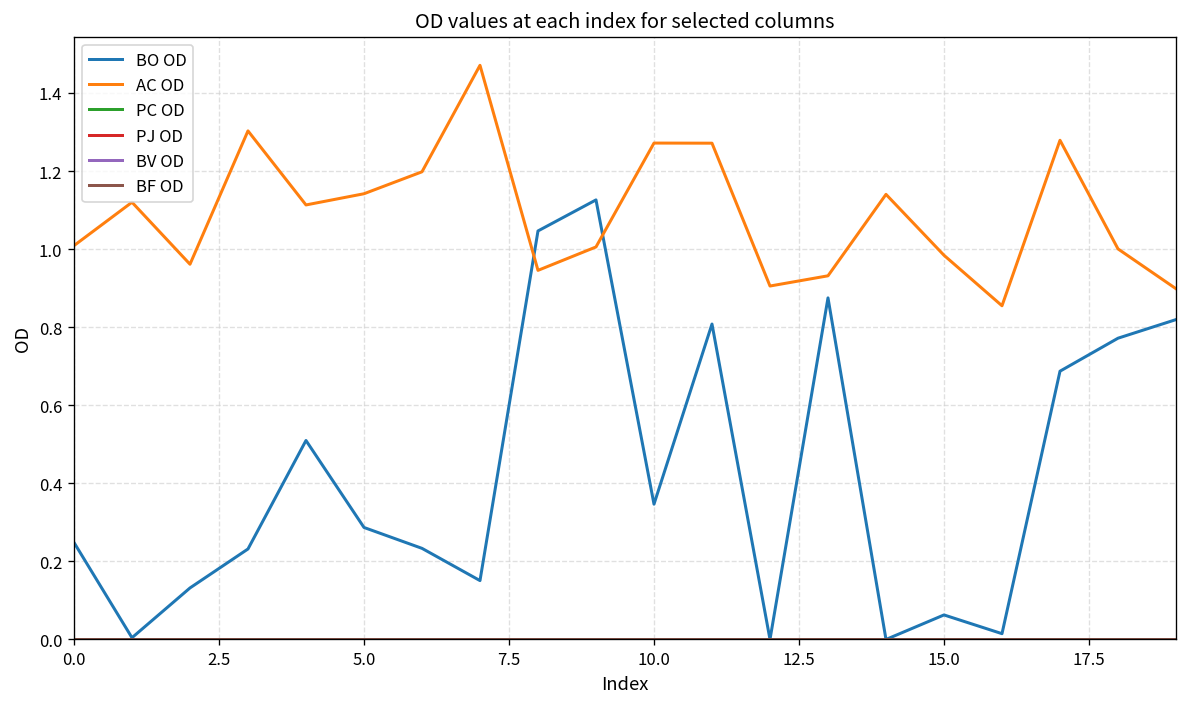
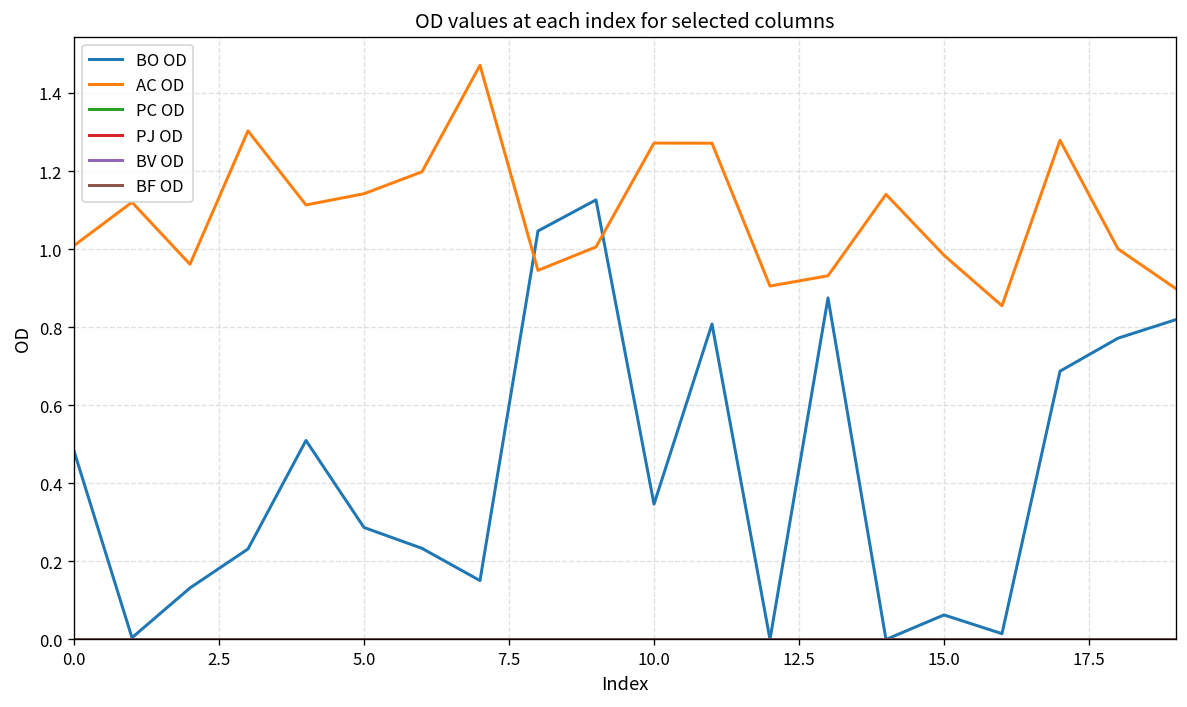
  {
    "BO OD": {
-     "0.0": 0.25,
+     "0.0": 0.48,
      "5.0": 0.29,
      "10.0": 0.35,
      "15.0": 0.06
    },
    "AC OD": {
      "0.0": 1.01,
      "5.0": 1.14,
      "10.0": 1.27,
      "15.0": 0.98
    },
    "BF OD": {
      "0.0": 0.00,
      "5.0": 0.00,
      "10.0": 0.00,
      "15.0": 0.00
    }
  }
